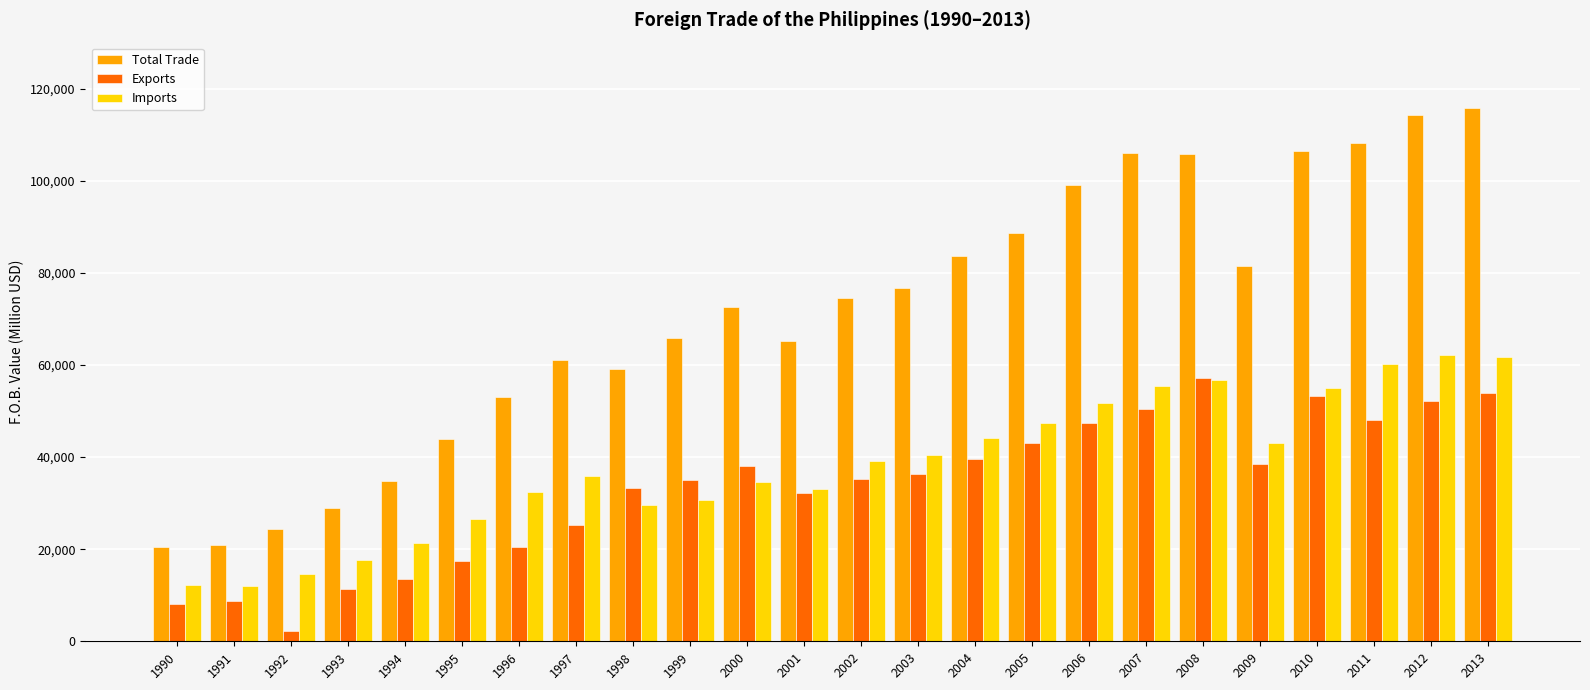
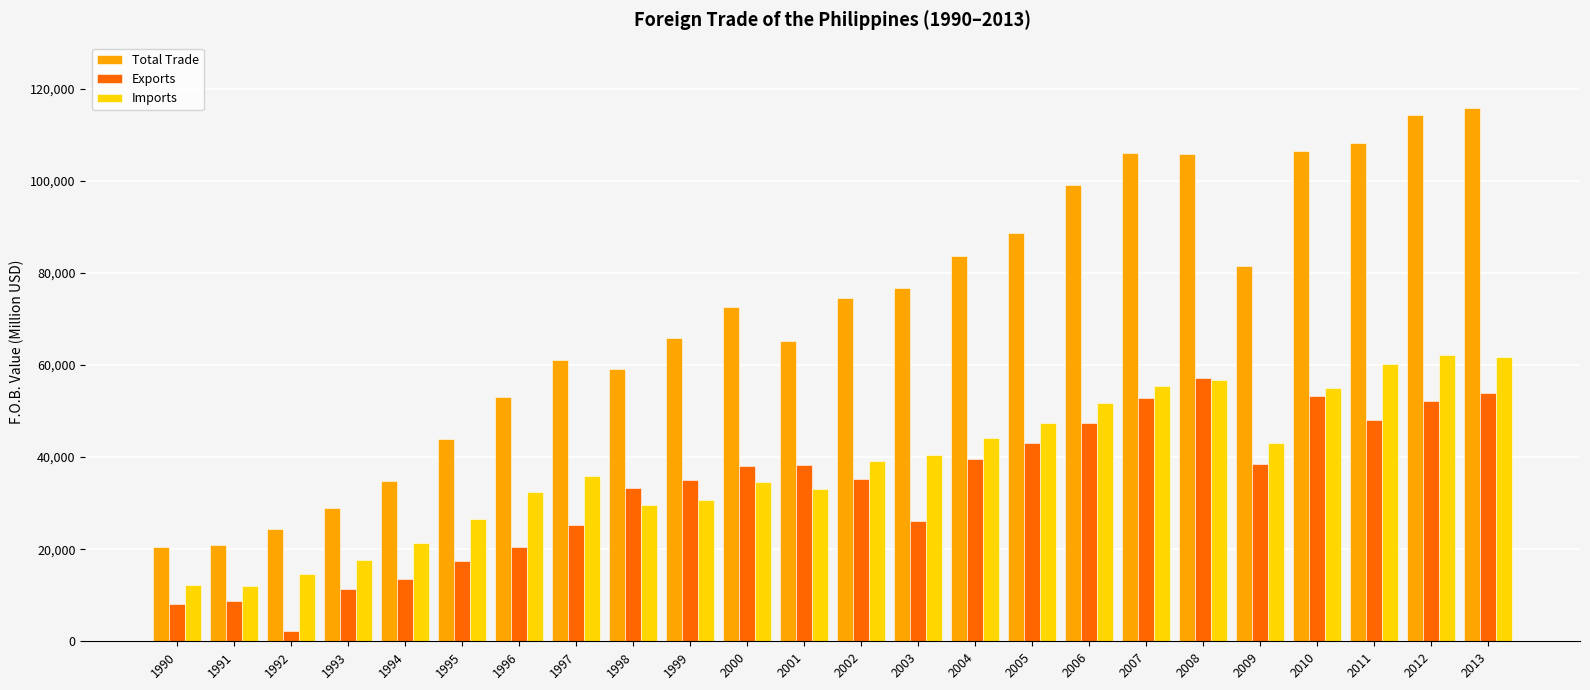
  {
    "Exports": {
      "1990": "8,000",
      "1991": "9,000",
      "1992": "2,000",
      "1993": "11,000",
      "1994": "13,000",
      "1995": "17,000",
      "1996": "21,000",
      "1997": "25,000",
      "1998": "33,000",
      "1999": "35,000",
      "2000": "38,000",
-     "2001": "32,000",
+     "2001": "38,000",
      "2002": "35,000",
-     "2003": "36,000",
+     "2003": "26,000",
      "2004": "40,000",
      "2005": "43,000",
      "2006": "47,000",
-     "2007": "50,000",
+     "2007": "53,000",
      "2008": "57,000",
      "2009": "38,000",
      "2010": "53,000",
      "2011": "48,000",
      "2012": "52,000",
      "2013": "54,000"
    }
  }
